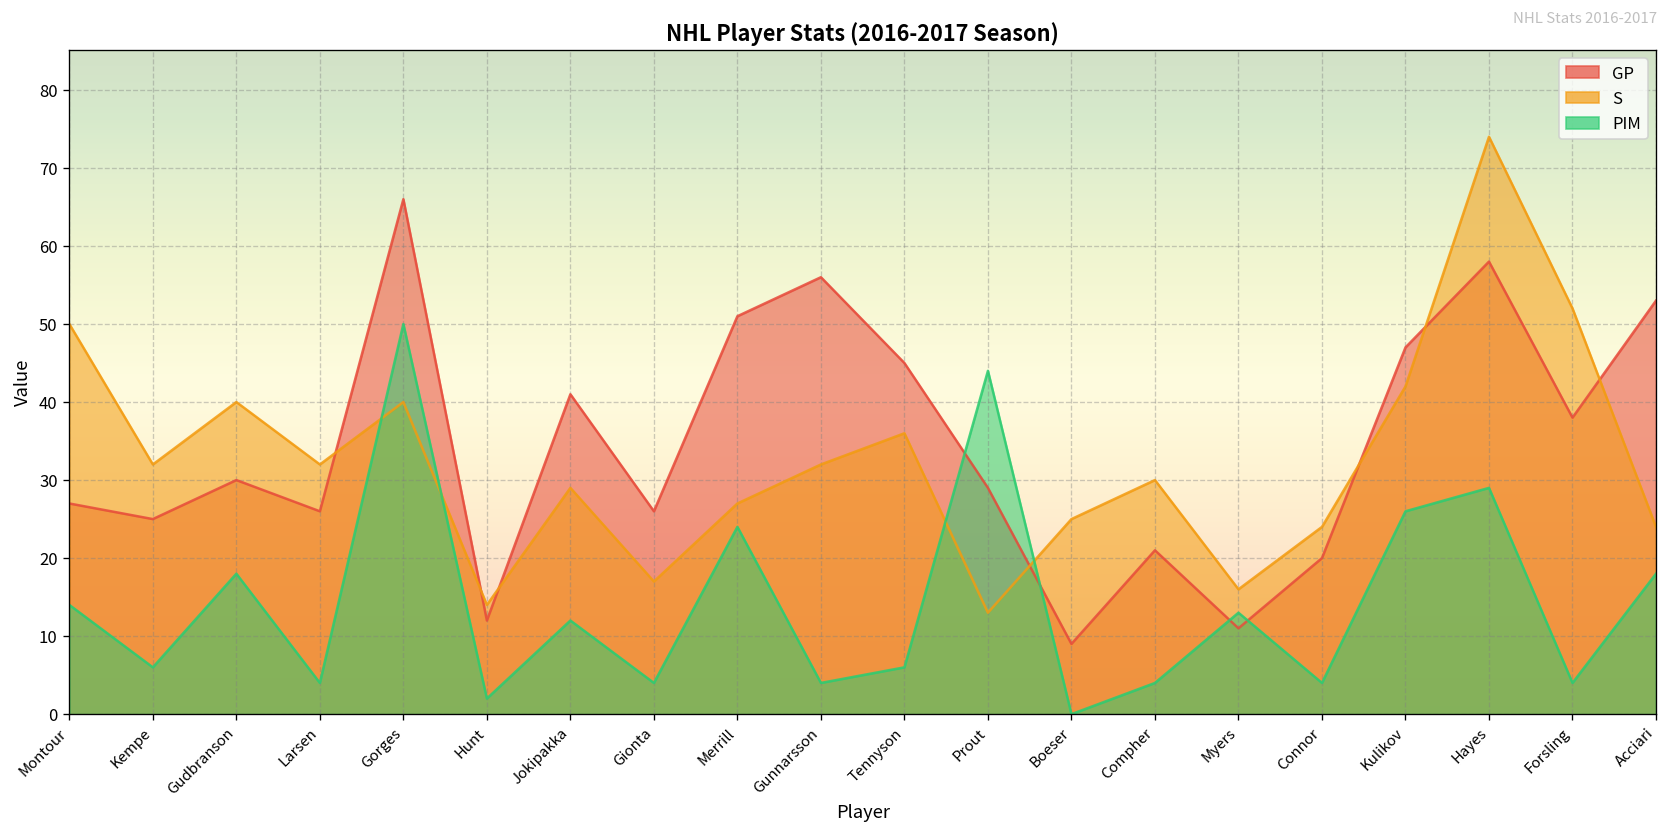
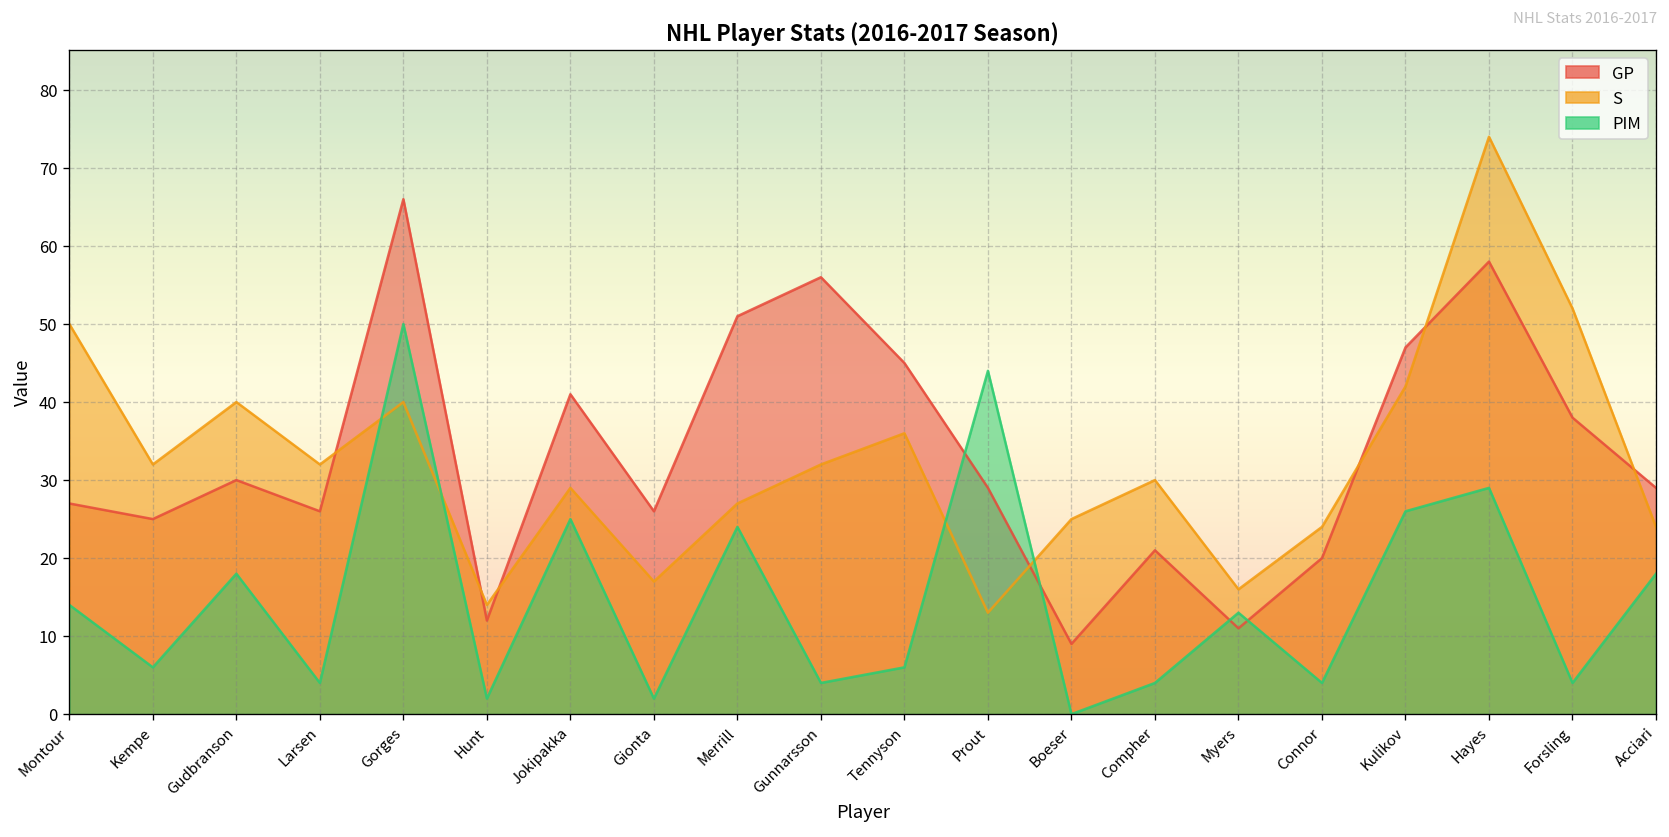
  {
    "GP": {
      "Montour": 27,
      "Kempe": 25,
      "Gudbranson": 30,
      "Larsen": 26,
      "Gorges": 66,
      "Hunt": 12,
      "Jokipakka": 41,
      "Gionta": 26,
      "Merrill": 51,
      "Gunnarsson": 56,
      "Tennyson": 45,
      "Prout": 29,
      "Boeser": 9,
      "Compher": 21,
      "Myers": 11,
      "Connor": 20,
      "Kulikov": 47,
      "Hayes": 58,
      "Forsling": 38,
-     "Acciari": 53
+     "Acciari": 29
    },
    "S": {
      "Montour": 50,
      "Kempe": 32,
      "Gudbranson": 40,
      "Larsen": 32,
      "Gorges": 40,
      "Hunt": 14,
      "Jokipakka": 29,
      "Gionta": 17,
      "Merrill": 27,
      "Gunnarsson": 32,
      "Tennyson": 36,
      "Prout": 13,
      "Boeser": 25,
      "Compher": 30,
      "Myers": 16,
      "Connor": 24,
      "Kulikov": 42,
      "Hayes": 74,
      "Forsling": 52,
      "Acciari": 24
    },
    "PIM": {
      "Montour": 14,
      "Kempe": 6,
      "Gudbranson": 18,
      "Larsen": 4,
      "Gorges": 50,
      "Hunt": 2,
-     "Jokipakka": 12,
-     "Gionta": 4,
+     "Jokipakka": 25,
+     "Gionta": 2,
      "Merrill": 24,
      "Gunnarsson": 4,
      "Tennyson": 6,
      "Prout": 44,
      "Boeser": 0,
      "Compher": 4,
      "Myers": 13,
      "Connor": 4,
      "Kulikov": 26,
      "Hayes": 29,
      "Forsling": 4,
      "Acciari": 18
    }
  }
